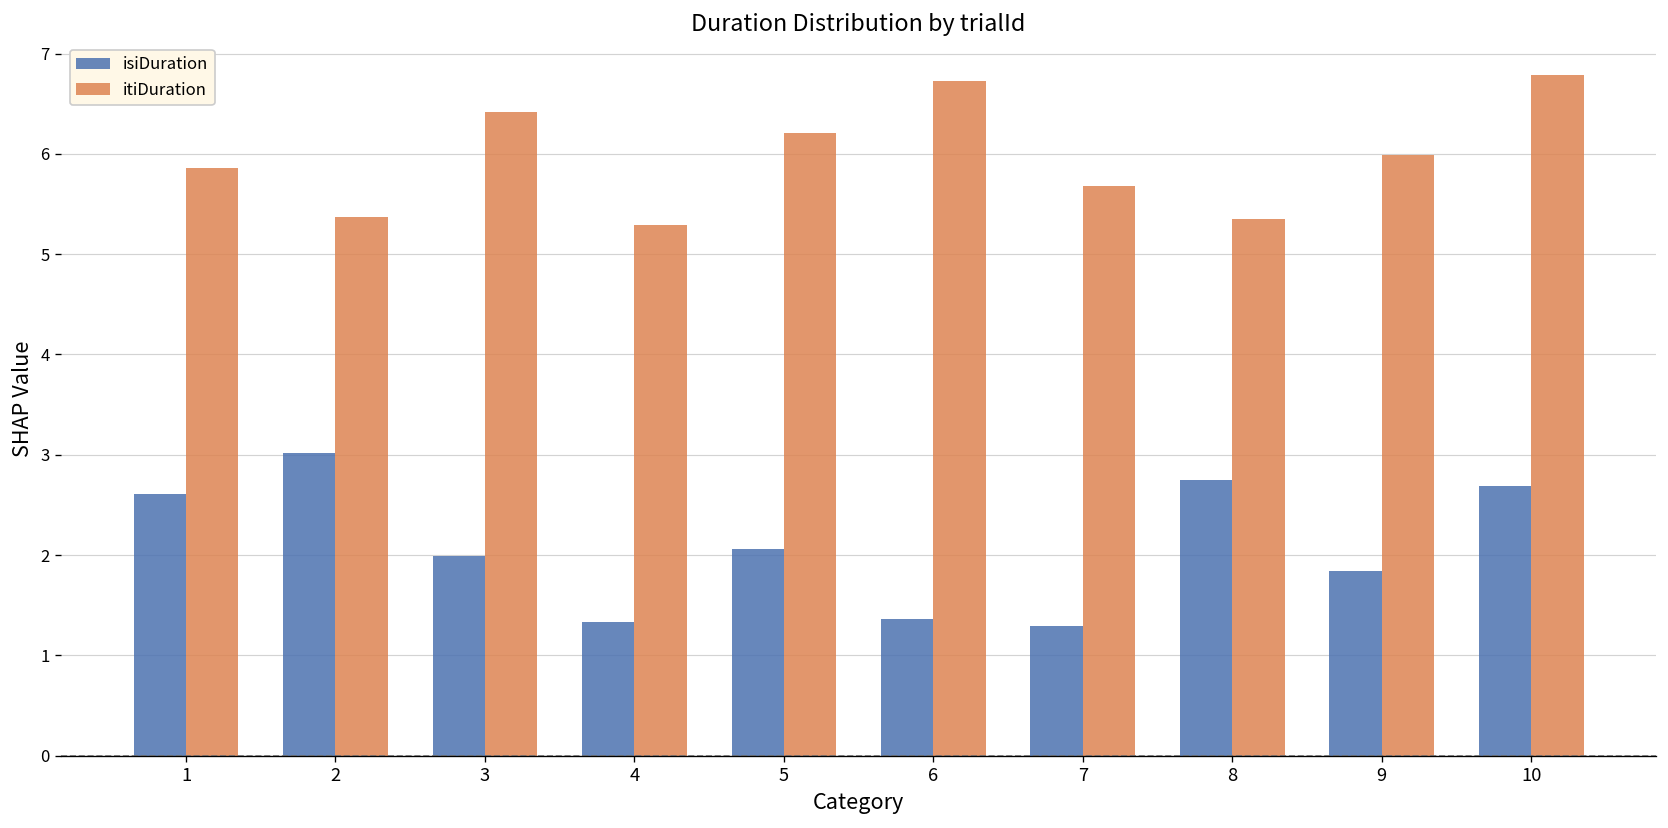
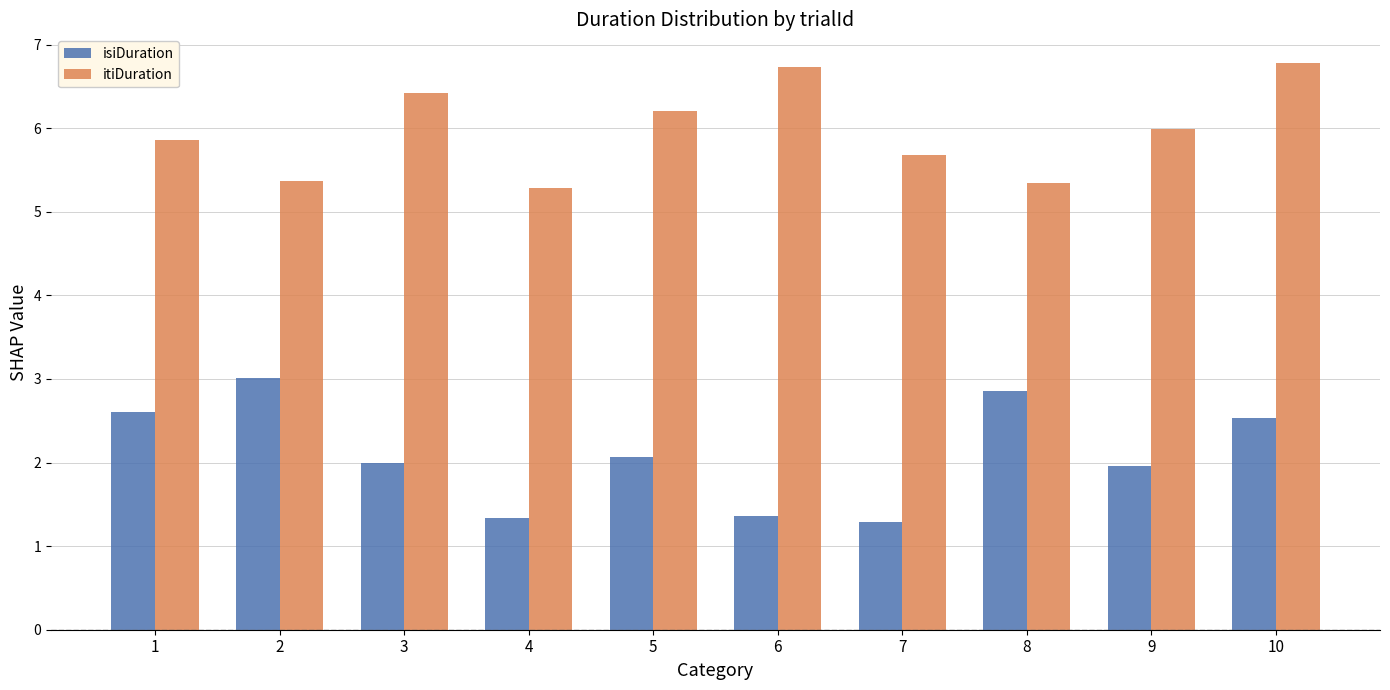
  {
    "isiDuration": {
      "1": 2.6,
      "2": 3.0,
      "3": 2.0,
      "4": 1.3,
      "5": 2.1,
      "6": 1.4,
      "7": 1.3,
-     "8": 2.7,
-     "9": 1.8,
-     "10": 2.7
+     "8": 2.9,
+     "9": 2.0,
+     "10": 2.5
    },
    "itiDuration": {
      "1": 5.9,
      "2": 5.4,
      "3": 6.4,
      "4": 5.3,
      "5": 6.2,
      "6": 6.7,
      "7": 5.7,
      "8": 5.3,
      "9": 6.0,
      "10": 6.8
    }
  }
